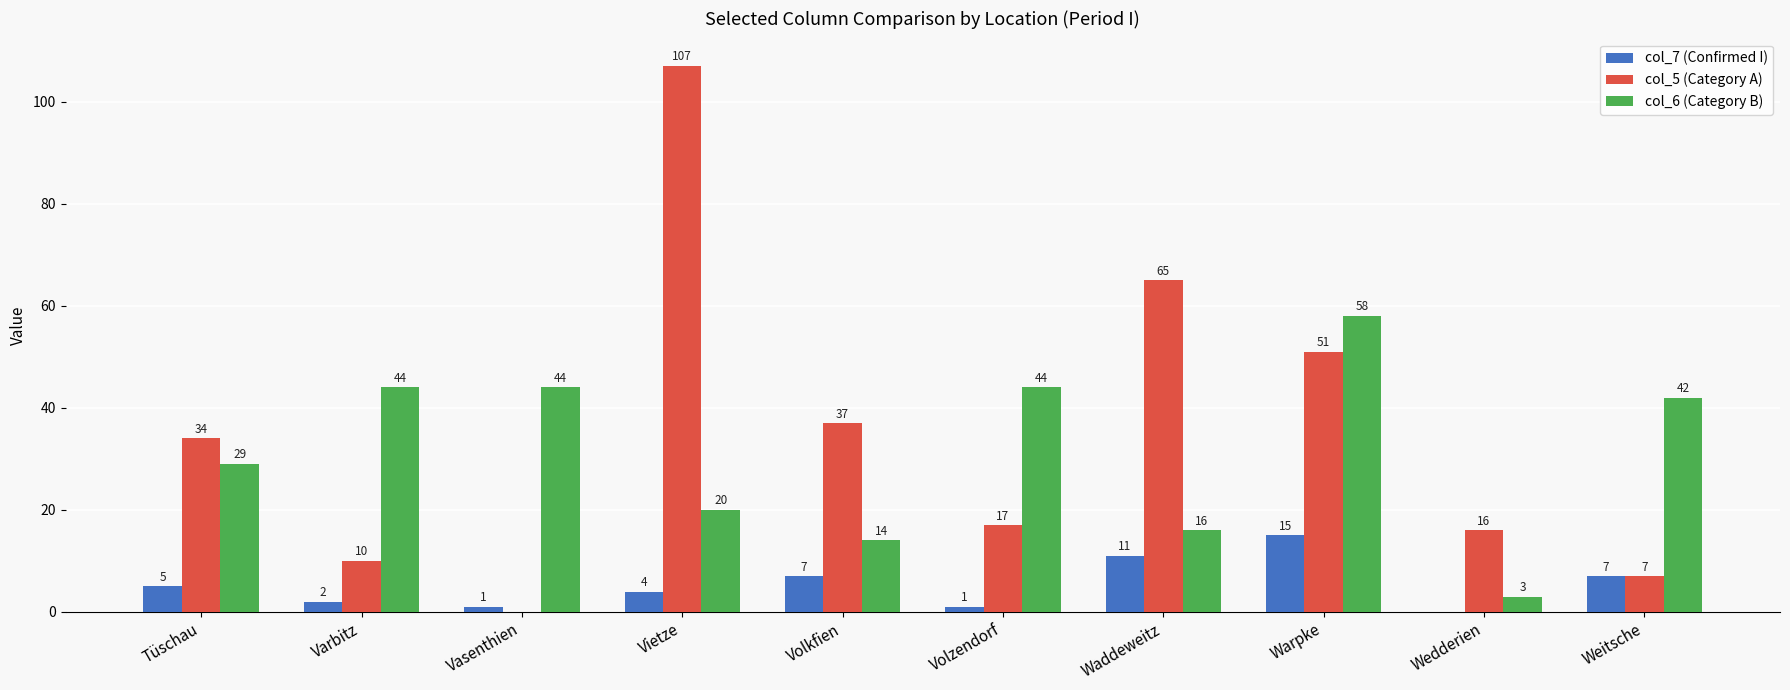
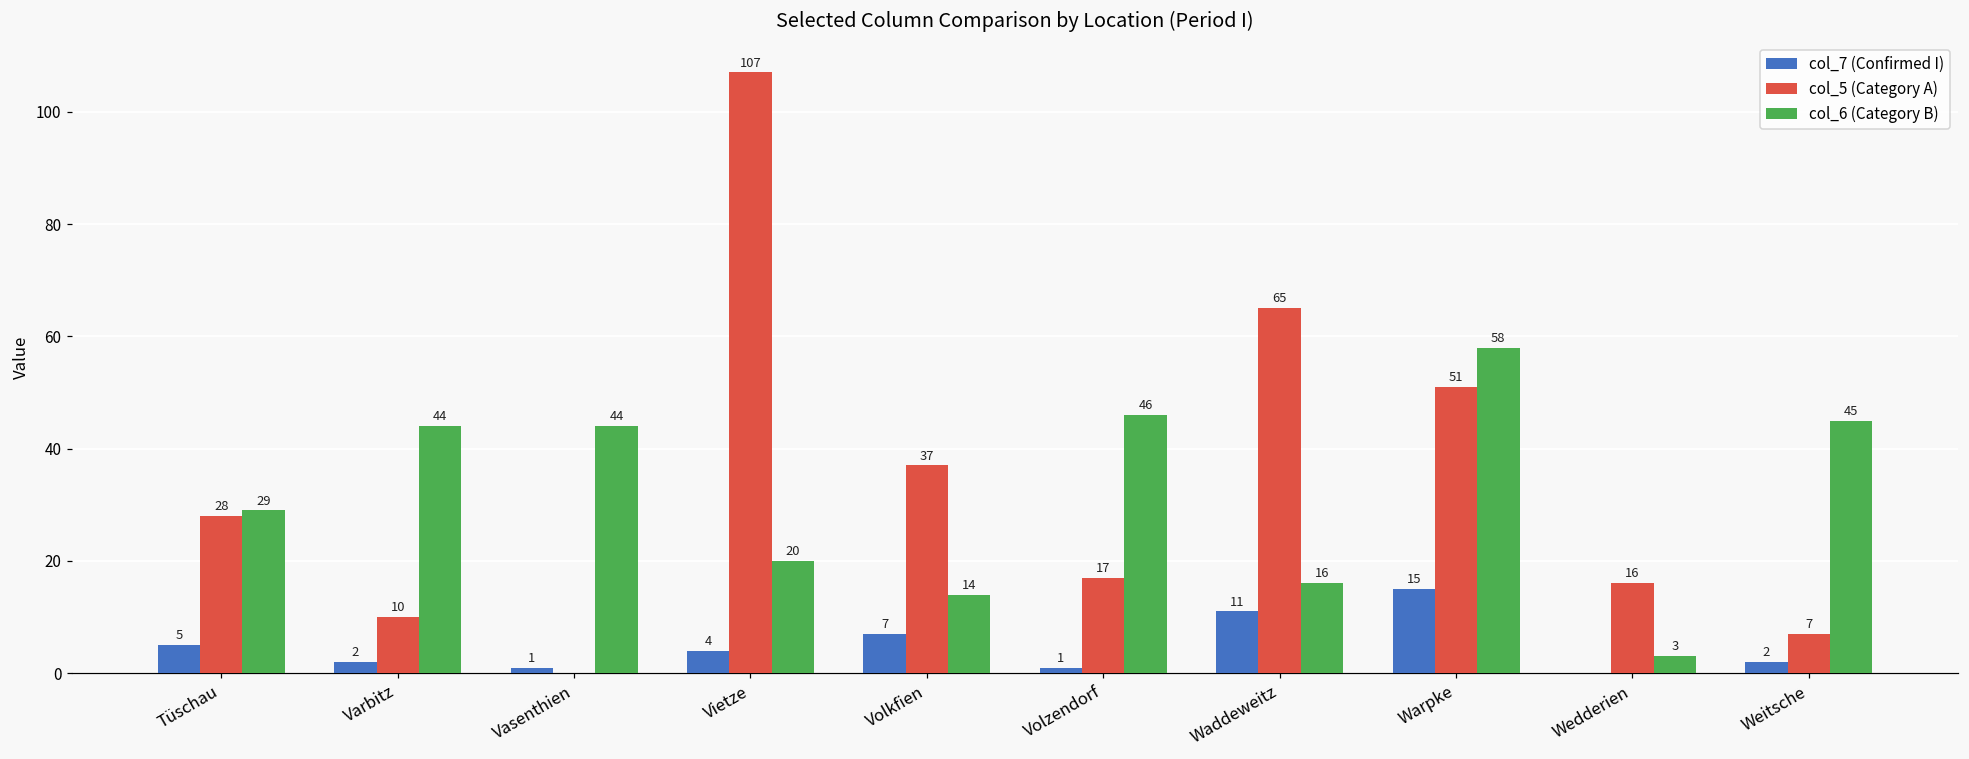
  {
    "col_7 (Confirmed I)": {
      "Tüschau": 5,
      "Varbitz": 2,
      "Vasenthien": 1,
      "Vietze": 4,
      "Volkfien": 7,
      "Volzendorf": 1,
      "Waddeweitz": 11,
      "Warpke": 15,
-     "Weitsche": 7
+     "Weitsche": 2
    },
    "col_5 (Category A)": {
-     "Tüschau": 34,
+     "Tüschau": 28,
      "Varbitz": 10,
      "Vietze": 107,
      "Volkfien": 37,
      "Volzendorf": 17,
      "Waddeweitz": 65,
      "Warpke": 51,
      "Wedderien": 16,
      "Weitsche": 7
    },
    "col_6 (Category B)": {
      "Tüschau": 29,
      "Varbitz": 44,
      "Vasenthien": 44,
      "Vietze": 20,
      "Volkfien": 14,
-     "Volzendorf": 44,
+     "Volzendorf": 46,
      "Waddeweitz": 16,
      "Warpke": 58,
      "Wedderien": 3,
-     "Weitsche": 42
+     "Weitsche": 45
    }
  }
